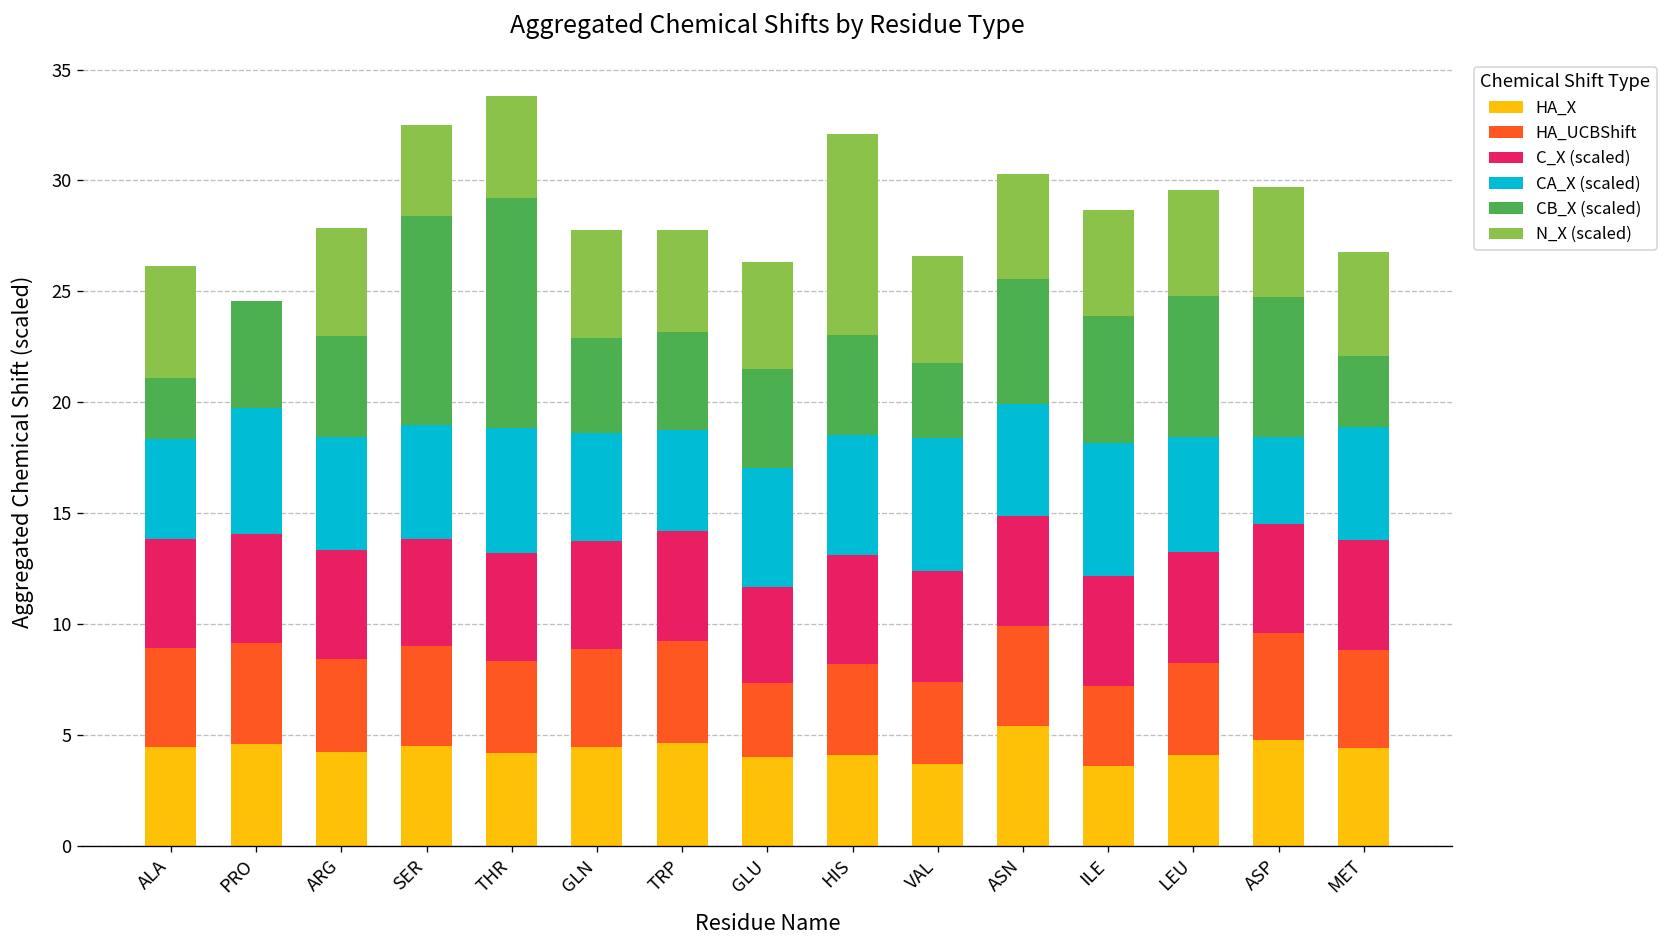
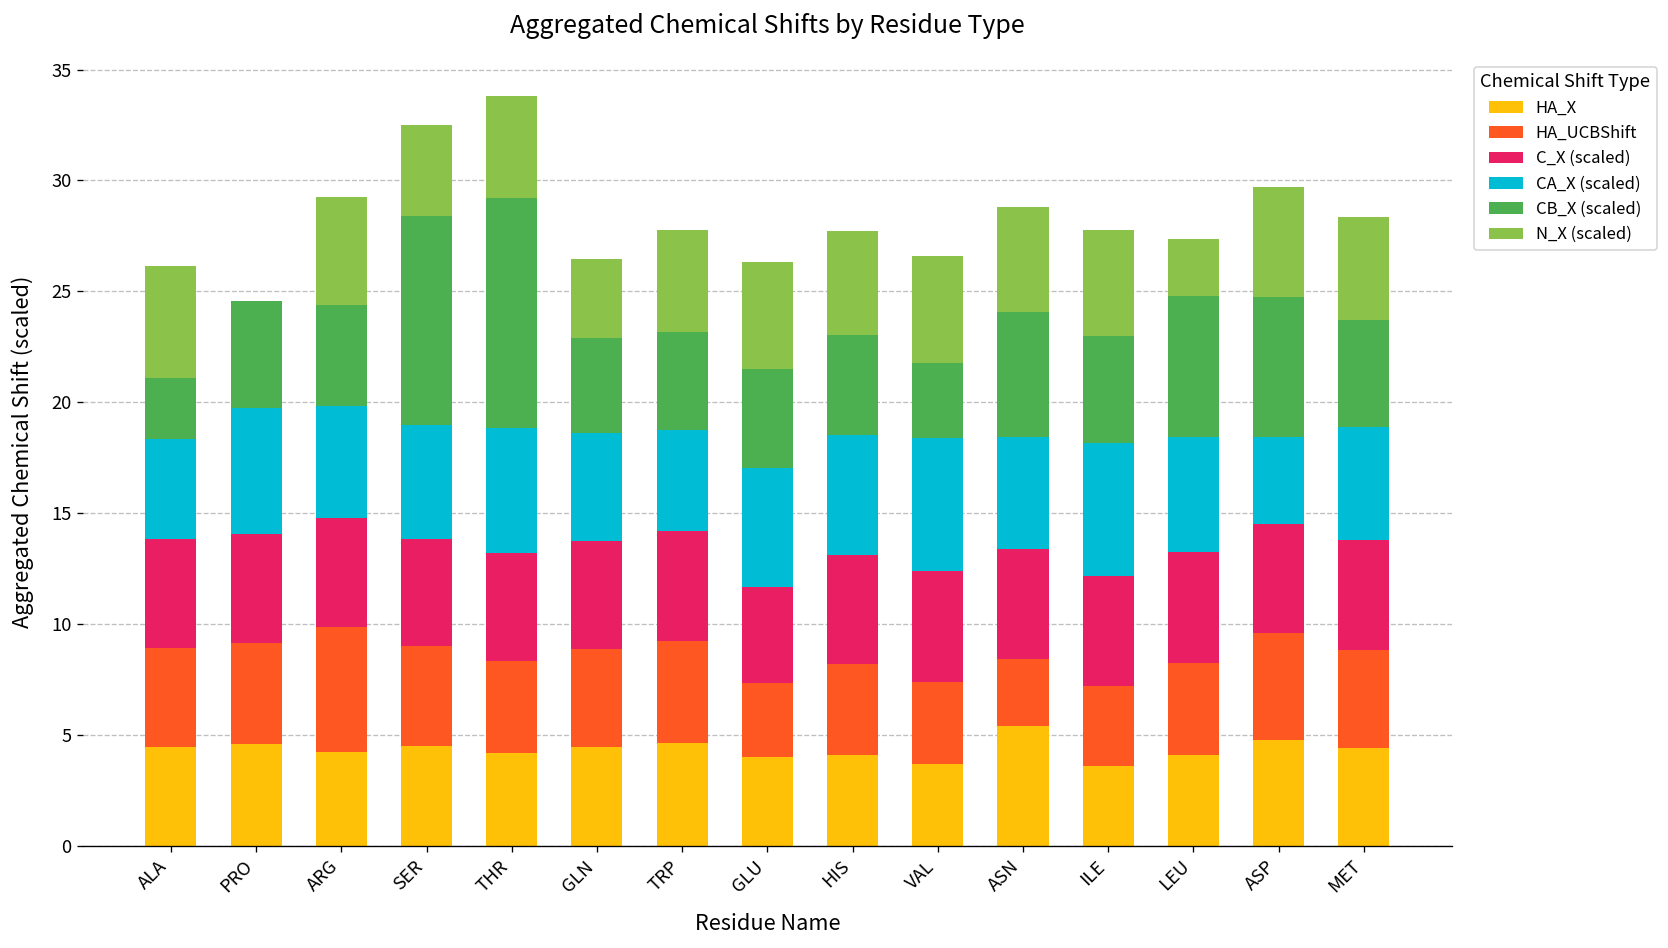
  {
    "HA_X": {
      "ALA": 4.5,
      "PRO": 4.6,
      "ARG": 4.2,
      "SER": 4.5,
      "THR": 4.2,
      "GLN": 4.4,
      "TRP": 4.6,
      "GLU": 4.0,
      "HIS": 4.1,
      "VAL": 3.7,
      "ASN": 5.4,
      "ILE": 3.6,
      "LEU": 4.1,
      "ASP": 4.8,
      "MET": 4.4
    },
    "HA_UCBShift": {
      "ALA": 4.5,
      "PRO": 4.6,
-     "ARG": 4.2,
+     "ARG": 5.6,
      "SER": 4.5,
      "THR": 4.2,
      "GLN": 4.4,
      "TRP": 4.6,
      "GLU": 3.3,
      "HIS": 4.1,
      "VAL": 3.7,
-     "ASN": 4.5,
+     "ASN": 3.0,
      "ILE": 3.6,
      "LEU": 4.1,
      "ASP": 4.8,
      "MET": 4.4
    },
    "C_X (scaled)": {
      "ALA": 4.9,
      "PRO": 4.9,
      "ARG": 4.9,
      "SER": 4.8,
      "THR": 4.9,
      "GLN": 4.9,
      "TRP": 4.9,
      "GLU": 4.3,
      "HIS": 4.9,
      "VAL": 5.0,
      "ASN": 5.0,
      "ILE": 5.0,
      "LEU": 5.0,
      "ASP": 4.9,
      "MET": 5.0
    },
    "CA_X (scaled)": {
      "ALA": 4.5,
      "PRO": 5.7,
      "ARG": 5.1,
      "SER": 5.1,
      "THR": 5.6,
      "GLN": 4.9,
      "TRP": 4.5,
      "GLU": 5.4,
      "HIS": 5.4,
      "VAL": 6.0,
      "ASN": 5.0,
      "ILE": 6.0,
      "LEU": 5.2,
      "ASP": 3.9,
      "MET": 5.1
    },
    "CB_X (scaled)": {
      "ALA": 2.7,
      "PRO": 4.8,
      "ARG": 4.6,
      "SER": 9.4,
      "THR": 10.4,
      "GLN": 4.3,
      "TRP": 4.4,
      "GLU": 4.5,
      "HIS": 4.5,
      "VAL": 3.4,
      "ASN": 5.7,
-     "ILE": 5.7,
+     "ILE": 4.9,
      "LEU": 6.3,
      "ASP": 6.3,
-     "MET": 3.2
+     "MET": 4.8
    },
    "N_X (scaled)": {
      "ALA": 5.0,
      "PRO": 0.0,
      "ARG": 4.8,
      "SER": 4.1,
      "THR": 4.6,
-     "GLN": 4.9,
+     "GLN": 3.6,
      "TRP": 4.6,
      "GLU": 4.8,
-     "HIS": 9.1,
+     "HIS": 4.7,
      "VAL": 4.8,
      "ASN": 4.7,
      "ILE": 4.8,
-     "LEU": 4.8,
+     "LEU": 2.6,
      "ASP": 4.9,
      "MET": 4.7
    }
  }
